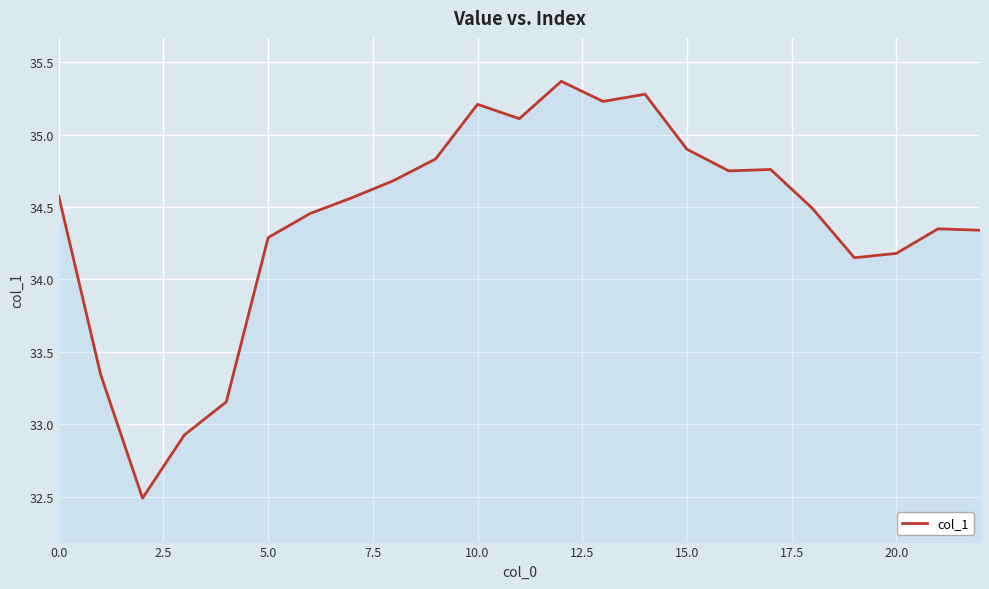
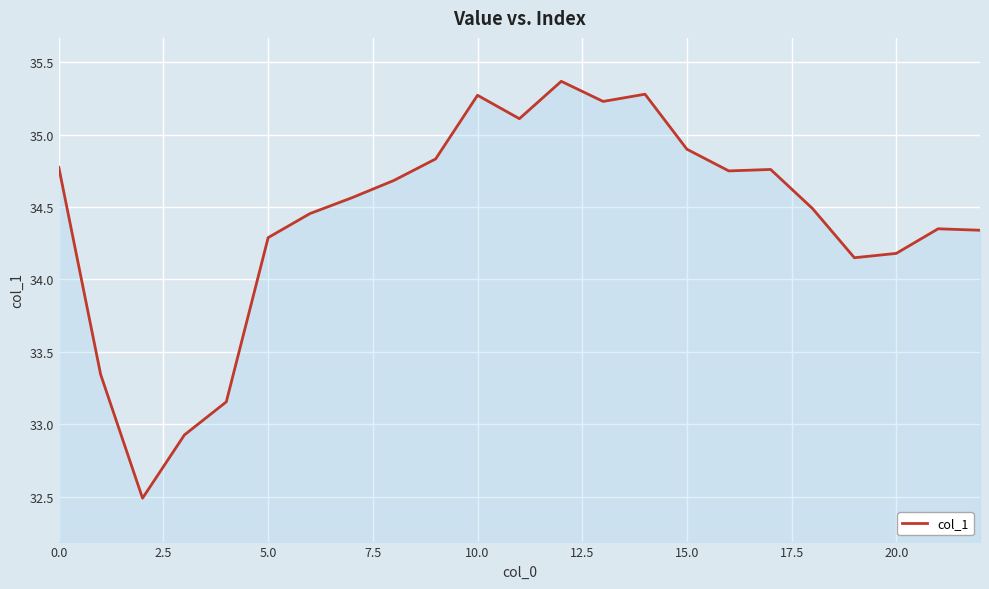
  {
-   "0.0": 34.57,
+   "0.0": 34.77,
    "5.0": 34.29,
-   "10.0": 35.21,
+   "10.0": 35.27,
    "15.0": 34.90,
    "20.0": 34.18
  }
